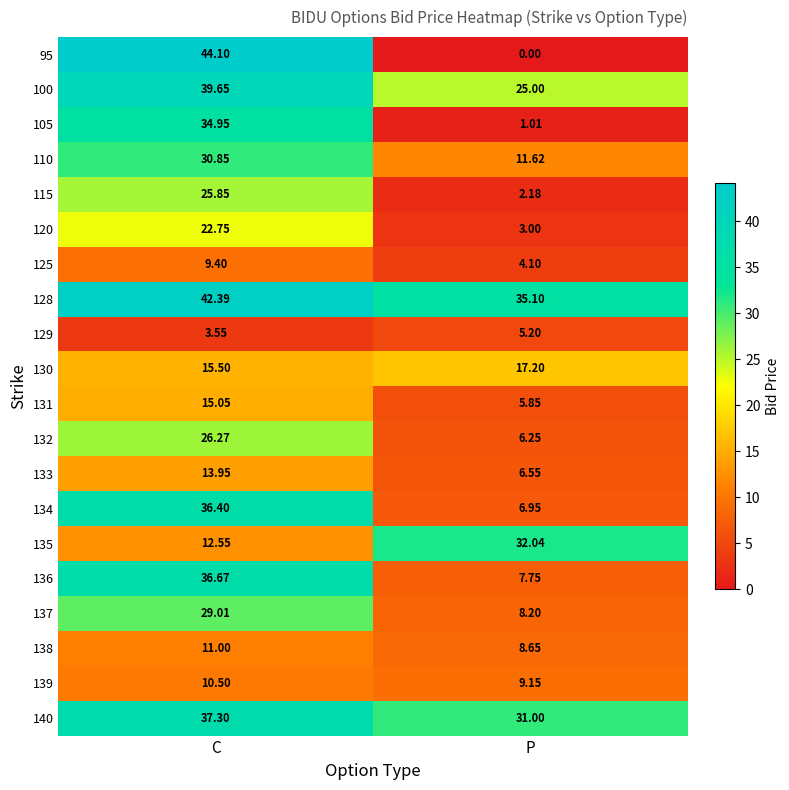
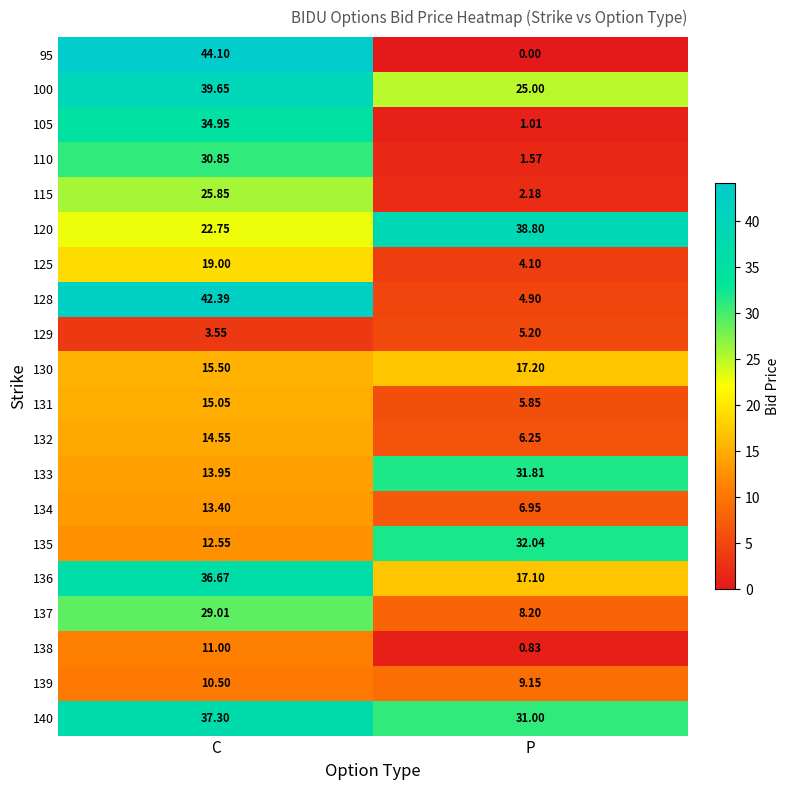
  {
    "95": {
      "C": 44.10,
      "P": 0.00
    },
    "100": {
      "C": 39.65,
      "P": 25.00
    },
    "105": {
      "C": 34.95,
      "P": 1.01
    },
    "110": {
      "C": 30.85,
-     "P": 11.62
+     "P": 1.57
    },
    "115": {
      "C": 25.85,
      "P": 2.18
    },
    "120": {
      "C": 22.75,
-     "P": 3.00
+     "P": 38.80
    },
    "125": {
-     "C": 9.40,
+     "C": 19.00,
      "P": 4.10
    },
    "128": {
      "C": 42.39,
-     "P": 35.10
+     "P": 4.90
    },
    "129": {
      "C": 3.55,
      "P": 5.20
    },
    "130": {
      "C": 15.50,
      "P": 17.20
    },
    "131": {
      "C": 15.05,
      "P": 5.85
    },
    "132": {
-     "C": 26.27,
+     "C": 14.55,
      "P": 6.25
    },
    "133": {
      "C": 13.95,
-     "P": 6.55
+     "P": 31.81
    },
    "134": {
-     "C": 36.40,
+     "C": 13.40,
      "P": 6.95
    },
    "135": {
      "C": 12.55,
      "P": 32.04
    },
    "136": {
      "C": 36.67,
-     "P": 7.75
+     "P": 17.10
    },
    "137": {
      "C": 29.01,
      "P": 8.20
    },
    "138": {
      "C": 11.00,
-     "P": 8.65
+     "P": 0.83
    },
    "139": {
      "C": 10.50,
      "P": 9.15
    },
    "140": {
      "C": 37.30,
      "P": 31.00
    }
  }
